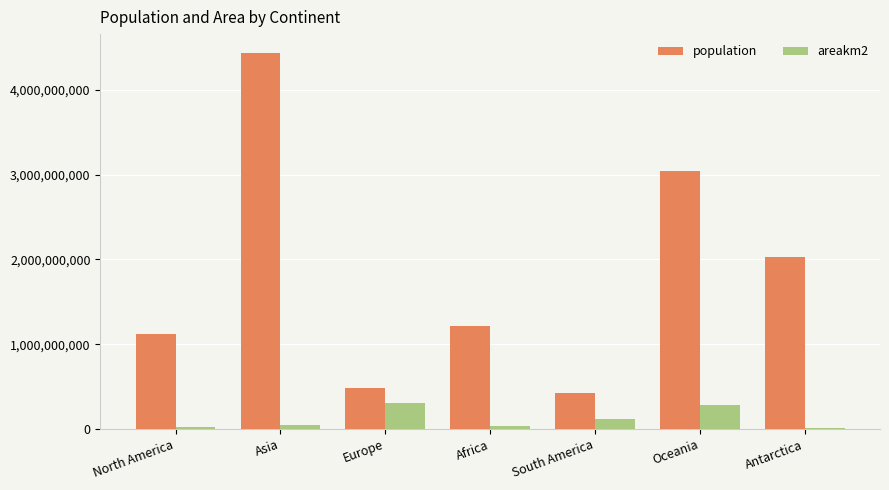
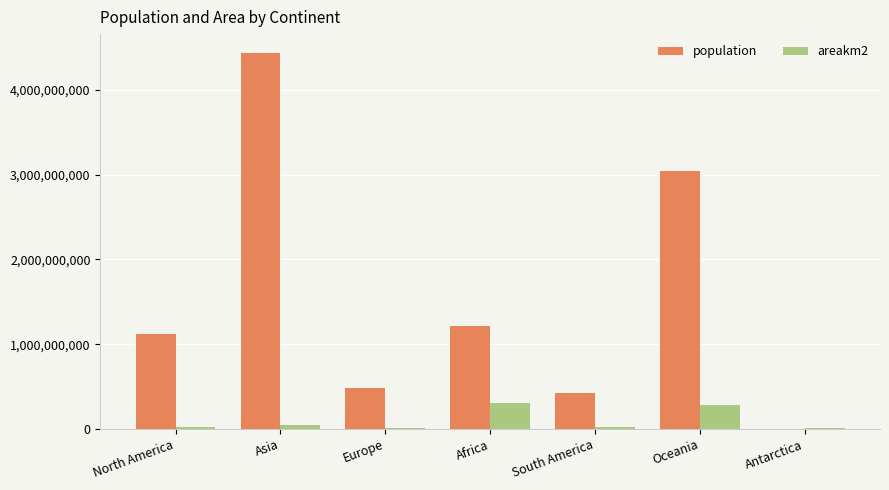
  {
    "population": {
      "North America": "1,100,000,000",
      "Asia": "4,400,000,000",
      "Europe": "500,000,000",
      "Africa": "1,200,000,000",
      "South America": "400,000,000",
      "Oceania": "3,000,000,000",
-     "Antarctica": "2,000,000,000"
+     "Antarctica": "0"
    },
    "areakm2": {
      "Asia": "0",
-     "Europe": "300,000,000",
-     "Africa": "0",
-     "South America": "100,000,000",
+     "Europe": "0",
+     "Africa": "300,000,000",
+     "South America": "0",
      "Oceania": "300,000,000"
    }
  }
